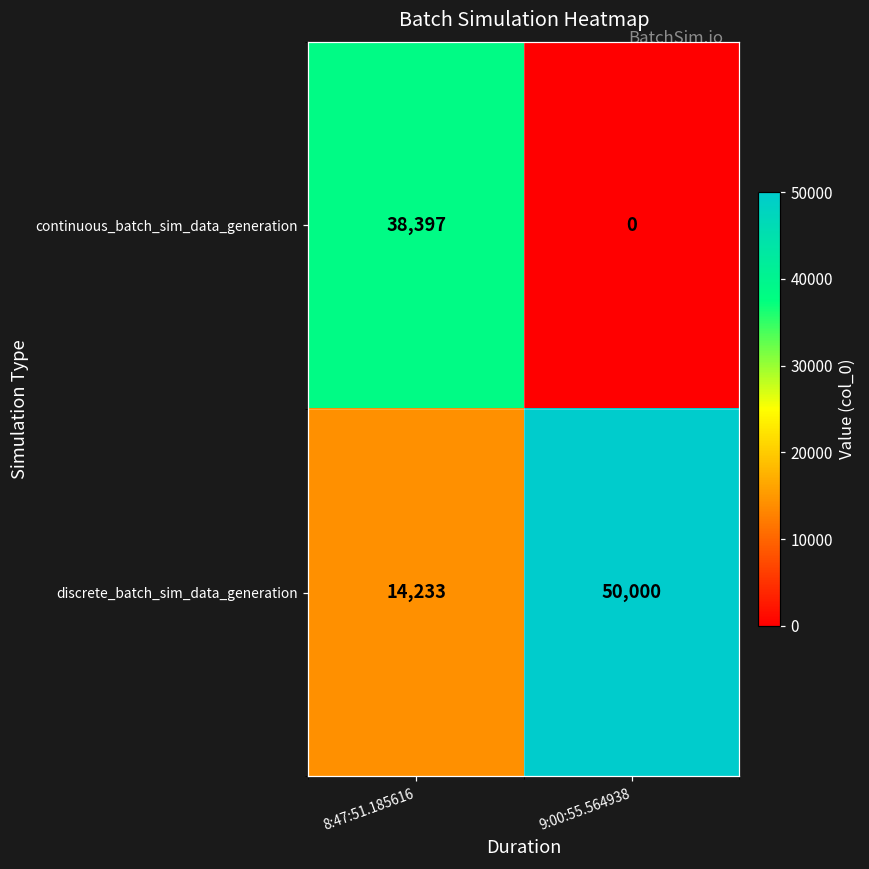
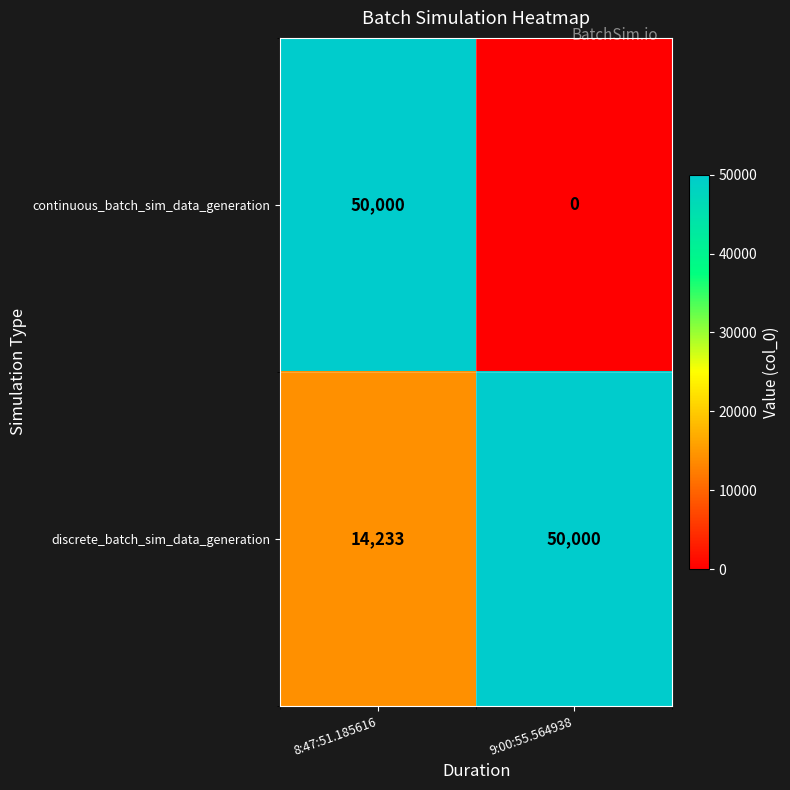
  {
    "continuous_batch_sim_data_generation": {
-     "8:47:51.185616": "38,397",
+     "8:47:51.185616": "50,000",
      "9:00:55.564938": "0"
    },
    "discrete_batch_sim_data_generation": {
      "8:47:51.185616": "14,233",
      "9:00:55.564938": "50,000"
    }
  }
